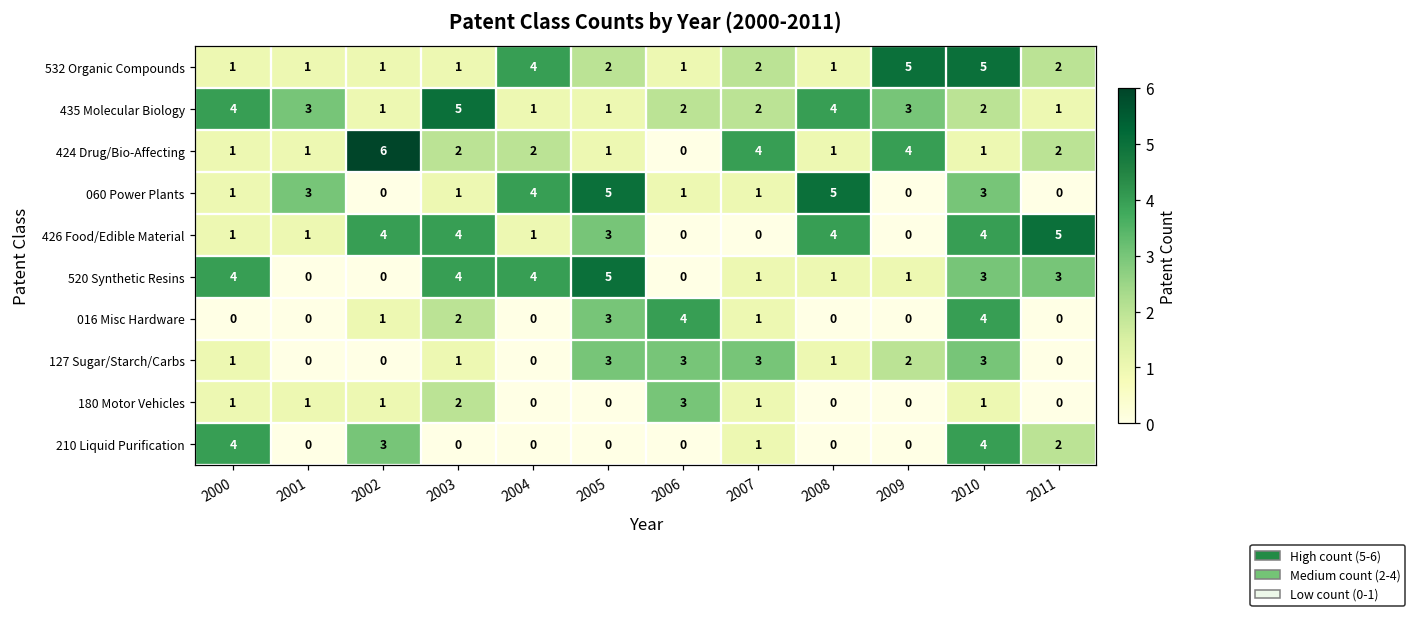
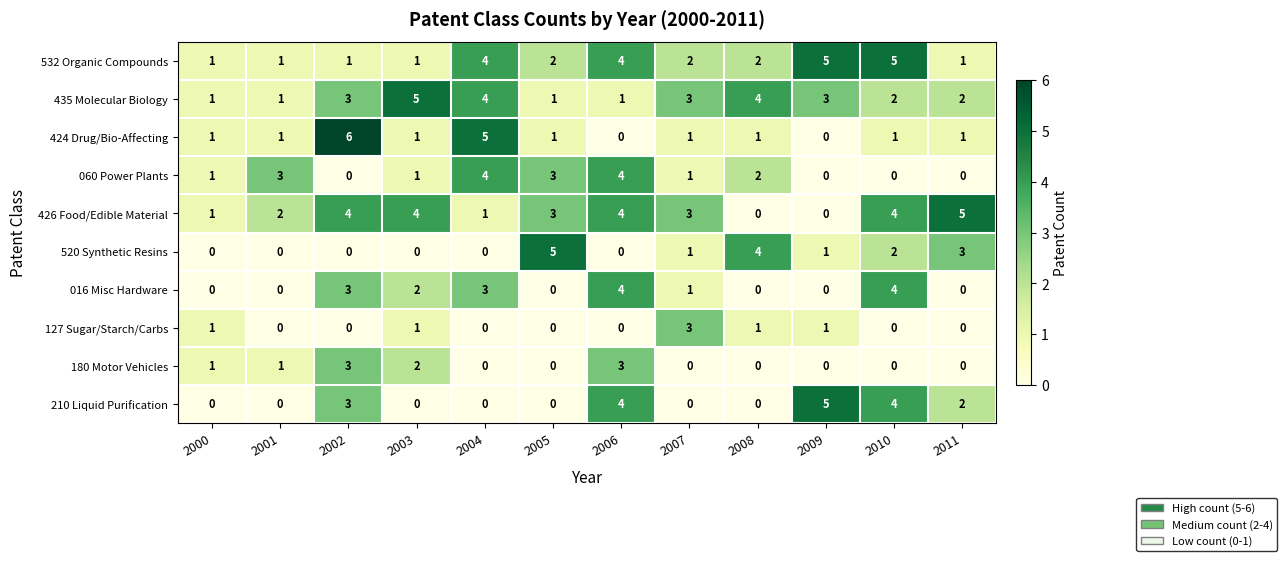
  {
    "532 Organic Compounds": {
      "2000": 1,
      "2001": 1,
      "2002": 1,
      "2003": 1,
      "2004": 4,
      "2005": 2,
-     "2006": 1,
+     "2006": 4,
      "2007": 2,
-     "2008": 1,
+     "2008": 2,
      "2009": 5,
      "2010": 5,
-     "2011": 2
+     "2011": 1
    },
    "435 Molecular Biology": {
-     "2000": 4,
-     "2001": 3,
-     "2002": 1,
+     "2000": 1,
+     "2001": 1,
+     "2002": 3,
      "2003": 5,
-     "2004": 1,
+     "2004": 4,
      "2005": 1,
-     "2006": 2,
-     "2007": 2,
+     "2006": 1,
+     "2007": 3,
      "2008": 4,
      "2009": 3,
      "2010": 2,
-     "2011": 1
+     "2011": 2
    },
    "424 Drug/Bio-Affecting": {
      "2000": 1,
      "2001": 1,
      "2002": 6,
-     "2003": 2,
-     "2004": 2,
+     "2003": 1,
+     "2004": 5,
      "2005": 1,
      "2006": 0,
-     "2007": 4,
+     "2007": 1,
      "2008": 1,
-     "2009": 4,
+     "2009": 0,
      "2010": 1,
-     "2011": 2
+     "2011": 1
    },
    "060 Power Plants": {
      "2000": 1,
      "2001": 3,
      "2002": 0,
      "2003": 1,
      "2004": 4,
-     "2005": 5,
-     "2006": 1,
+     "2005": 3,
+     "2006": 4,
      "2007": 1,
-     "2008": 5,
+     "2008": 2,
      "2009": 0,
-     "2010": 3,
+     "2010": 0,
      "2011": 0
    },
    "426 Food/Edible Material": {
      "2000": 1,
-     "2001": 1,
+     "2001": 2,
      "2002": 4,
      "2003": 4,
      "2004": 1,
      "2005": 3,
-     "2006": 0,
-     "2007": 0,
-     "2008": 4,
+     "2006": 4,
+     "2007": 3,
+     "2008": 0,
      "2009": 0,
      "2010": 4,
      "2011": 5
    },
    "520 Synthetic Resins": {
-     "2000": 4,
+     "2000": 0,
      "2001": 0,
      "2002": 0,
-     "2003": 4,
-     "2004": 4,
+     "2003": 0,
+     "2004": 0,
      "2005": 5,
      "2006": 0,
      "2007": 1,
-     "2008": 1,
+     "2008": 4,
      "2009": 1,
-     "2010": 3,
+     "2010": 2,
      "2011": 3
    },
    "016 Misc Hardware": {
      "2000": 0,
      "2001": 0,
-     "2002": 1,
+     "2002": 3,
      "2003": 2,
-     "2004": 0,
-     "2005": 3,
+     "2004": 3,
+     "2005": 0,
      "2006": 4,
      "2007": 1,
      "2008": 0,
      "2009": 0,
      "2010": 4,
      "2011": 0
    },
    "127 Sugar/Starch/Carbs": {
      "2000": 1,
      "2001": 0,
      "2002": 0,
      "2003": 1,
      "2004": 0,
-     "2005": 3,
-     "2006": 3,
+     "2005": 0,
+     "2006": 0,
      "2007": 3,
      "2008": 1,
-     "2009": 2,
-     "2010": 3,
+     "2009": 1,
+     "2010": 0,
      "2011": 0
    },
    "180 Motor Vehicles": {
      "2000": 1,
      "2001": 1,
-     "2002": 1,
+     "2002": 3,
      "2003": 2,
      "2004": 0,
      "2005": 0,
      "2006": 3,
-     "2007": 1,
+     "2007": 0,
      "2008": 0,
      "2009": 0,
-     "2010": 1,
+     "2010": 0,
      "2011": 0
    },
    "210 Liquid Purification": {
-     "2000": 4,
+     "2000": 0,
      "2001": 0,
      "2002": 3,
      "2003": 0,
      "2004": 0,
      "2005": 0,
-     "2006": 0,
-     "2007": 1,
+     "2006": 4,
+     "2007": 0,
      "2008": 0,
-     "2009": 0,
+     "2009": 5,
      "2010": 4,
      "2011": 2
    }
  }
